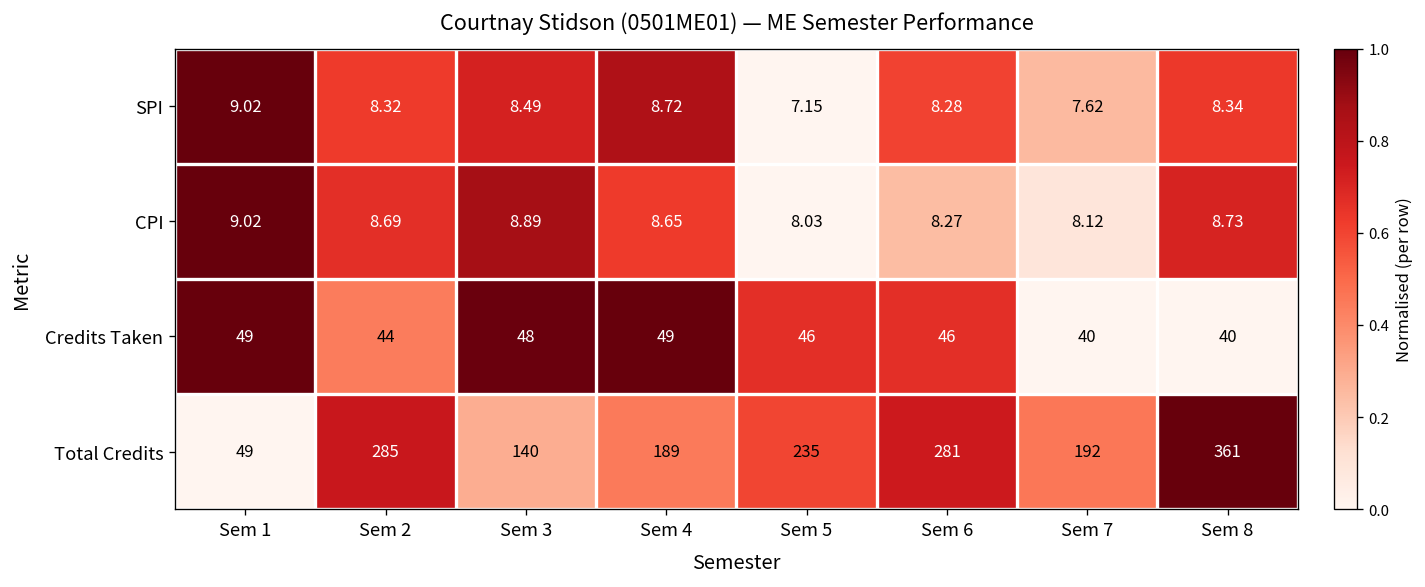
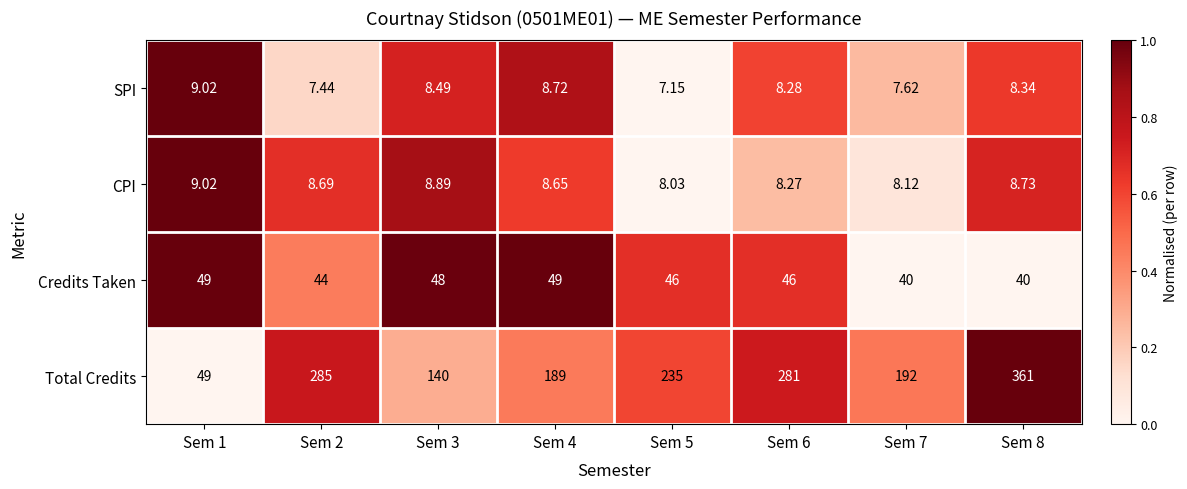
  {
    "SPI": {
      "Sem 1": 9.02,
-     "Sem 2": 8.32,
+     "Sem 2": 7.44,
      "Sem 3": 8.49,
      "Sem 4": 8.72,
      "Sem 5": 7.15,
      "Sem 6": 8.28,
      "Sem 7": 7.62,
      "Sem 8": 8.34
    },
    "CPI": {
      "Sem 1": 9.02,
      "Sem 2": 8.69,
      "Sem 3": 8.89,
      "Sem 4": 8.65,
      "Sem 5": 8.03,
      "Sem 6": 8.27,
      "Sem 7": 8.12,
      "Sem 8": 8.73
    },
    "Credits Taken": {
      "Sem 1": 49,
      "Sem 2": 44,
      "Sem 3": 48,
      "Sem 4": 49,
      "Sem 5": 46,
      "Sem 6": 46,
      "Sem 7": 40,
      "Sem 8": 40
    },
    "Total Credits": {
      "Sem 1": 49,
      "Sem 2": 285,
      "Sem 3": 140,
      "Sem 4": 189,
      "Sem 5": 235,
      "Sem 6": 281,
      "Sem 7": 192,
      "Sem 8": 361
    }
  }
